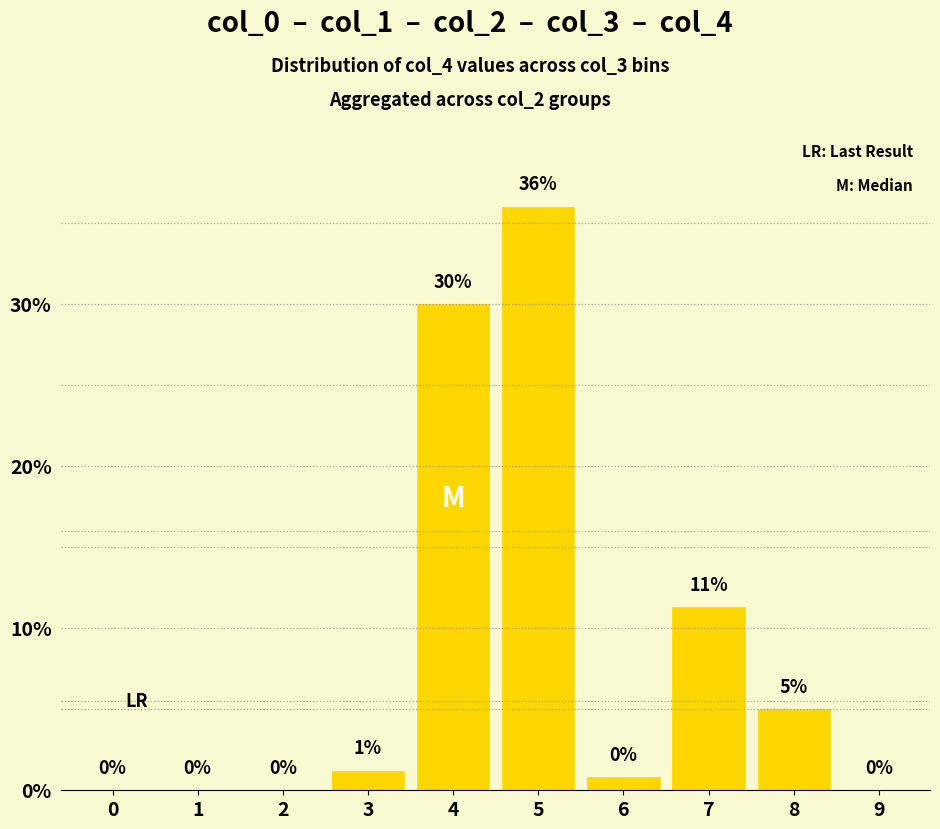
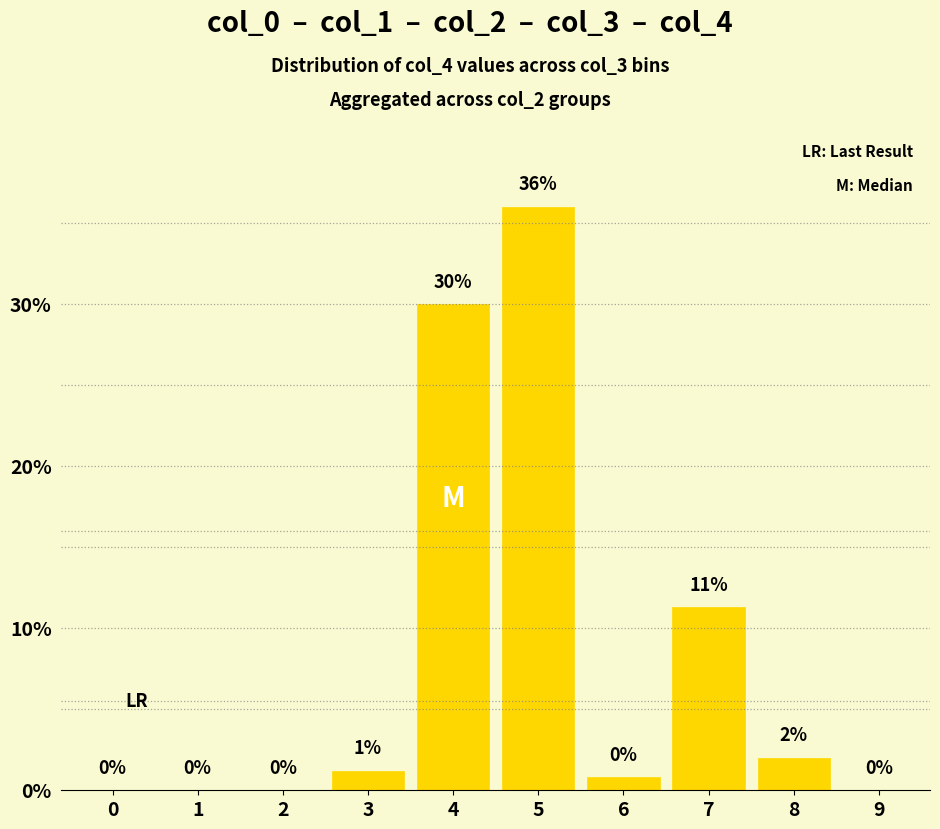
  {
    "0": "0%",
    "1": "0%",
    "2": "0%",
    "3": "1%",
    "4": "30%",
    "5": "36%",
    "7": "11%",
-   "8": "5%",
+   "8": "2%",
    "9": "0%"
  }
